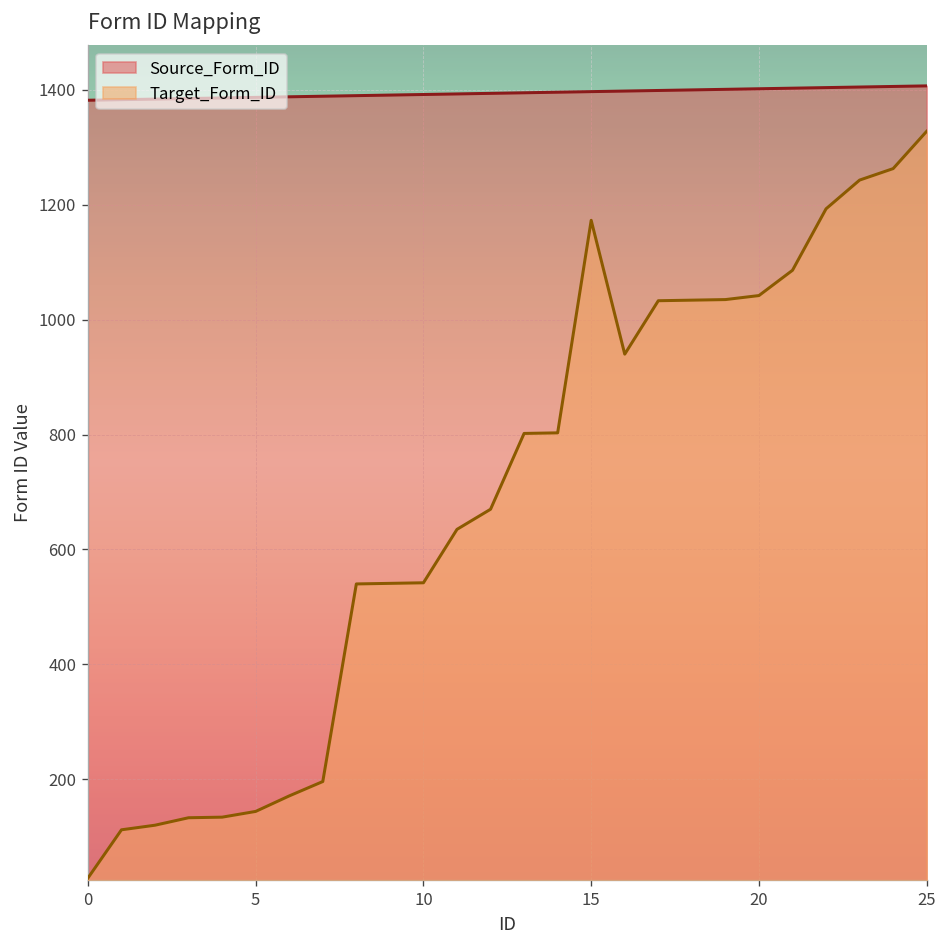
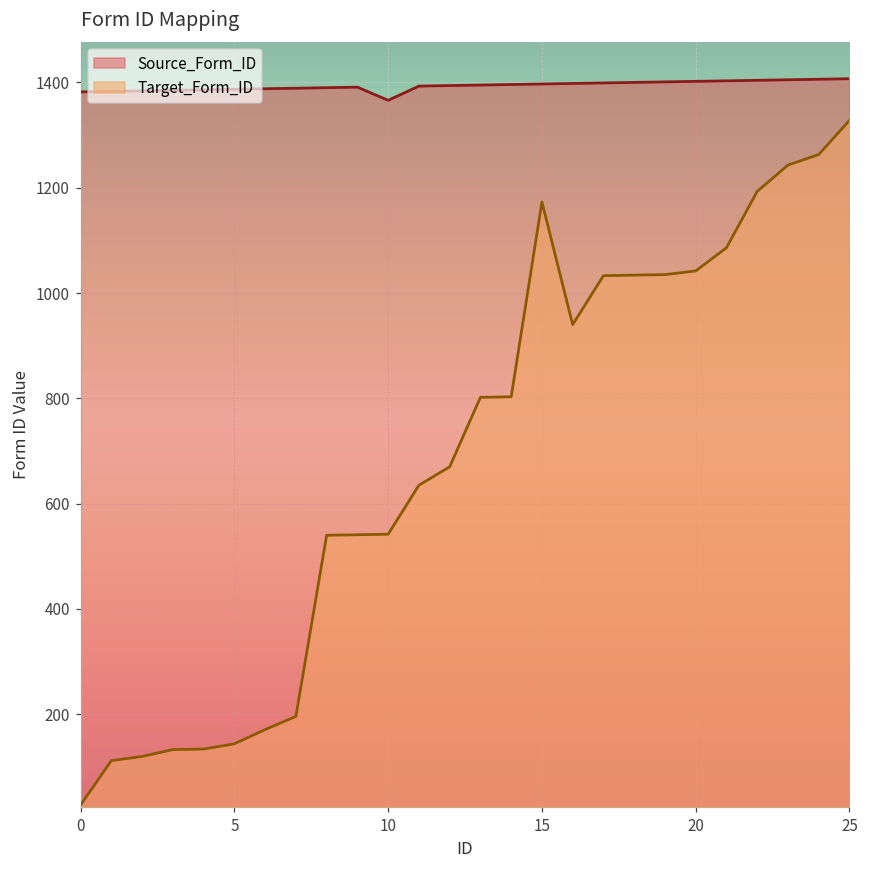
  {
    "Source_Form_ID": {
      "0": 1380,
-     "10": 1390,
+     "10": 1370,
      "15": 1400,
      "20": 1400,
      "25": 1410
    },
    "Target_Form_ID": {
      "0": 30,
      "5": 140,
      "10": 540,
      "15": 1170,
      "20": 1040,
      "25": 1330
    }
  }
